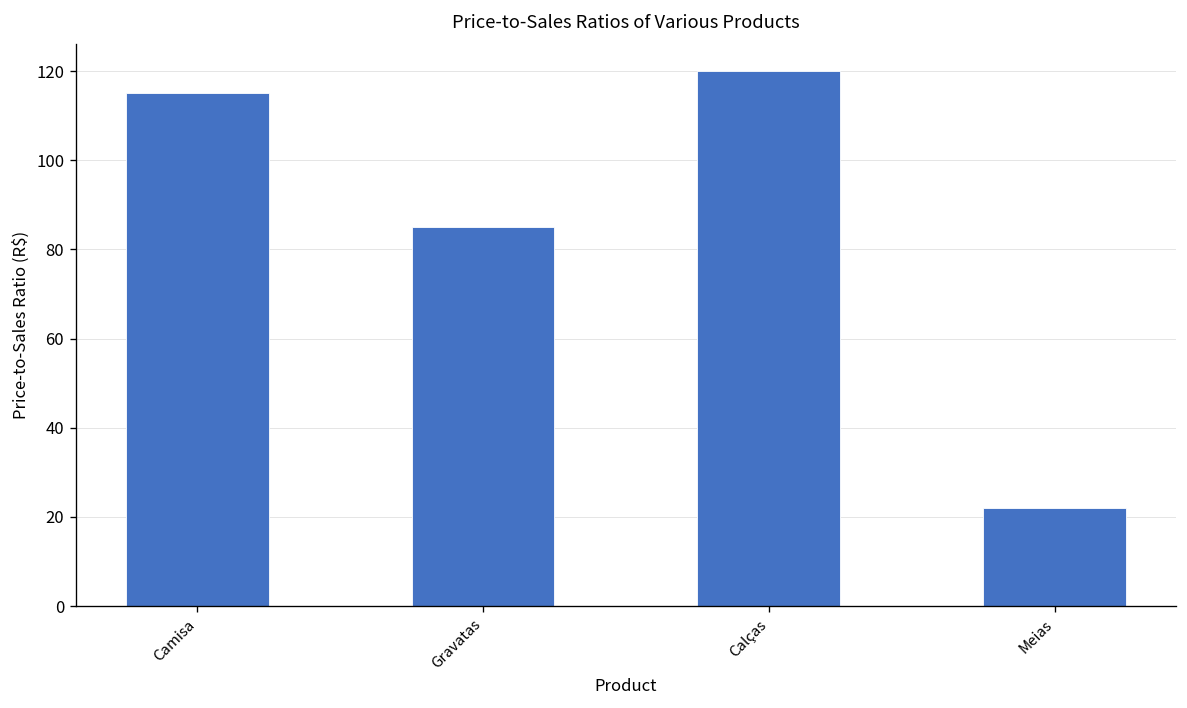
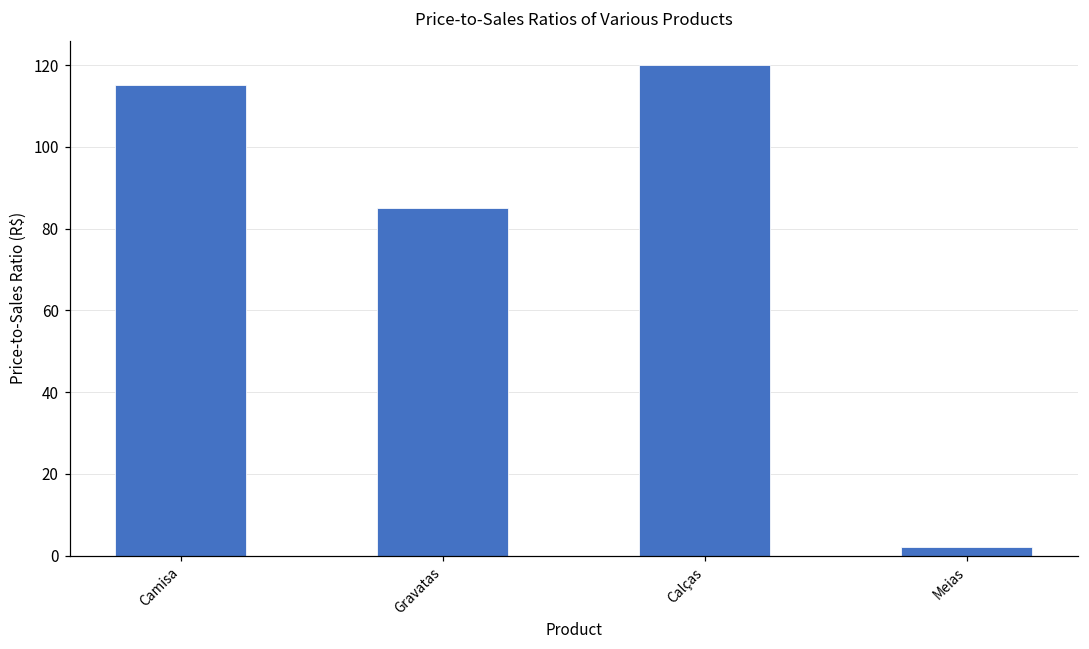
  {
    "Camisa": 115,
    "Gravatas": 85,
    "Calças": 120,
-   "Meias": 22
+   "Meias": 2
  }
